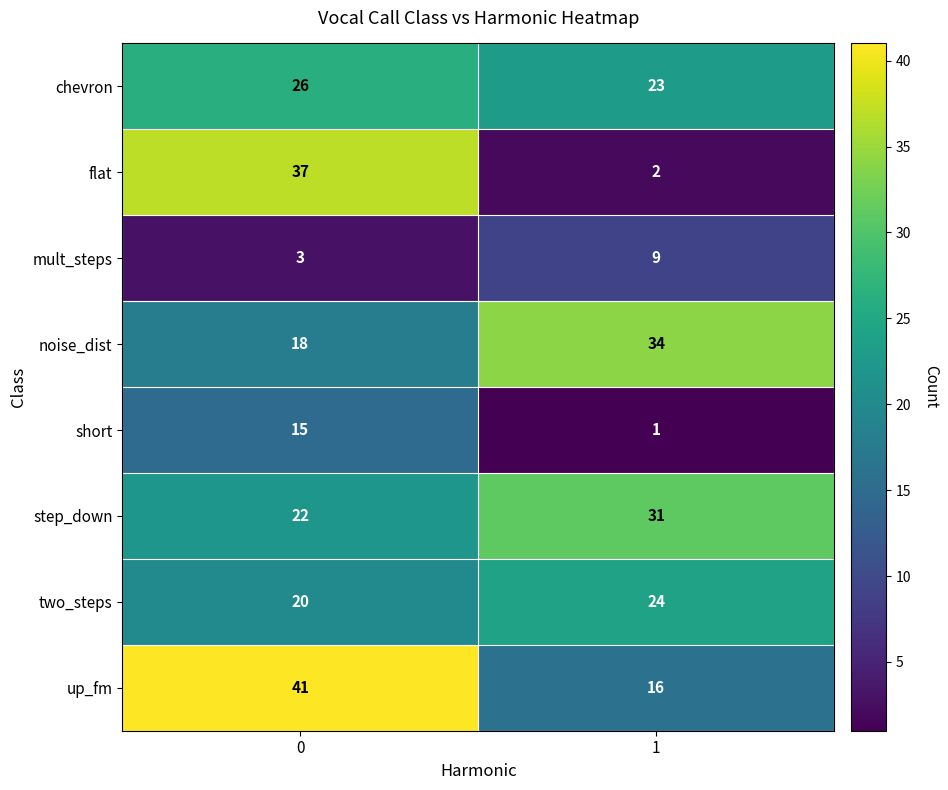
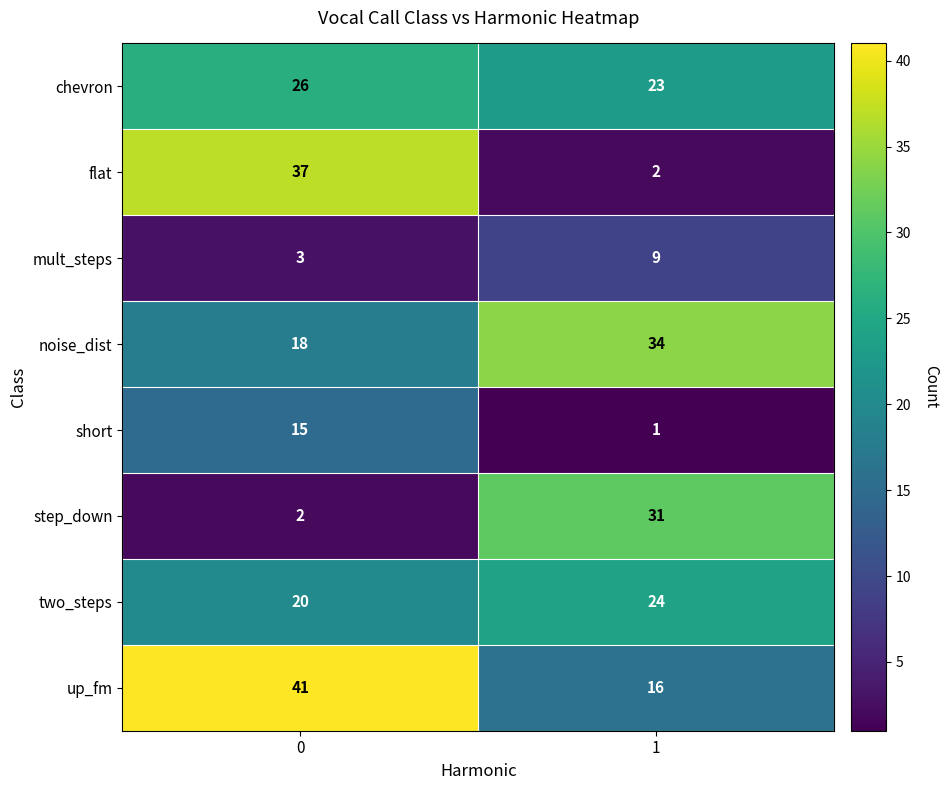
  {
    "chevron": {
      "0": 26,
      "1": 23
    },
    "flat": {
      "0": 37,
      "1": 2
    },
    "mult_steps": {
      "0": 3,
      "1": 9
    },
    "noise_dist": {
      "0": 18,
      "1": 34
    },
    "short": {
      "0": 15,
      "1": 1
    },
    "step_down": {
-     "0": 22,
+     "0": 2,
      "1": 31
    },
    "two_steps": {
      "0": 20,
      "1": 24
    },
    "up_fm": {
      "0": 41,
      "1": 16
    }
  }
